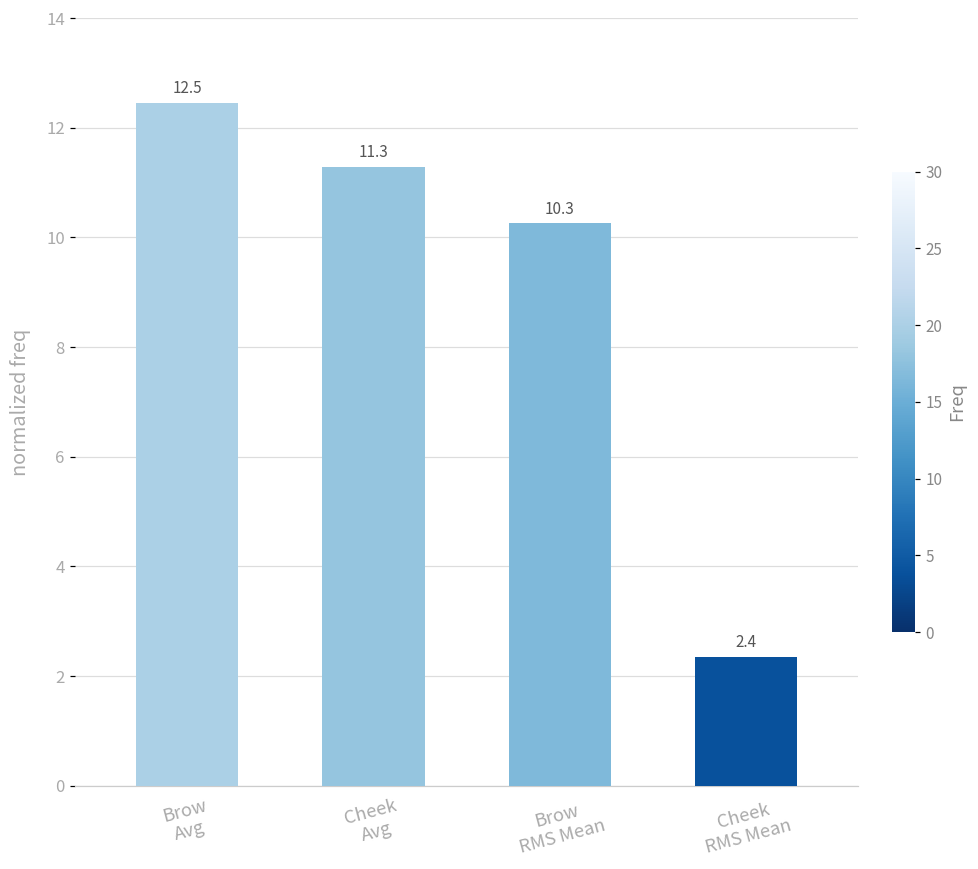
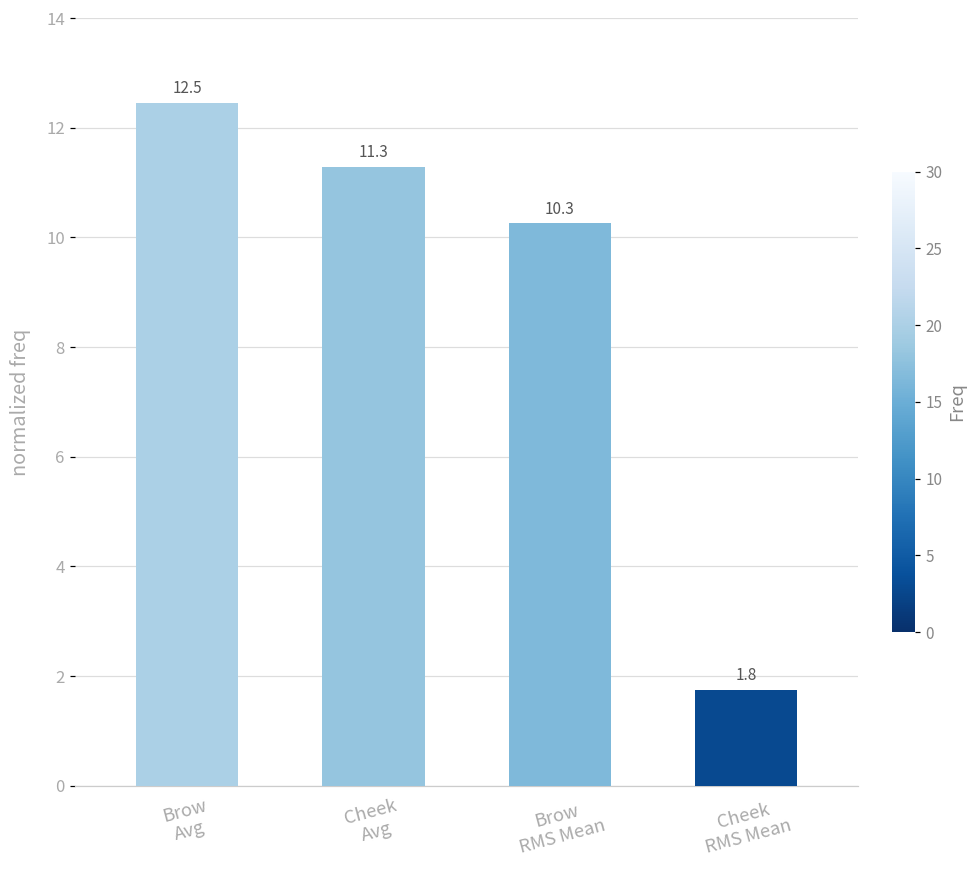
  {
    "Brow Avg": 12.5,
    "Cheek Avg": 11.3,
    "Brow RMS Mean": 10.3,
-   "Cheek RMS Mean": 2.4
+   "Cheek RMS Mean": 1.8
  }
